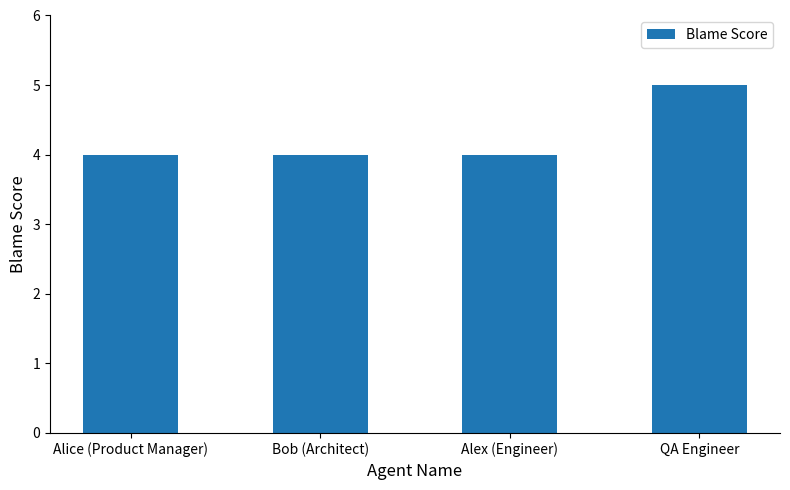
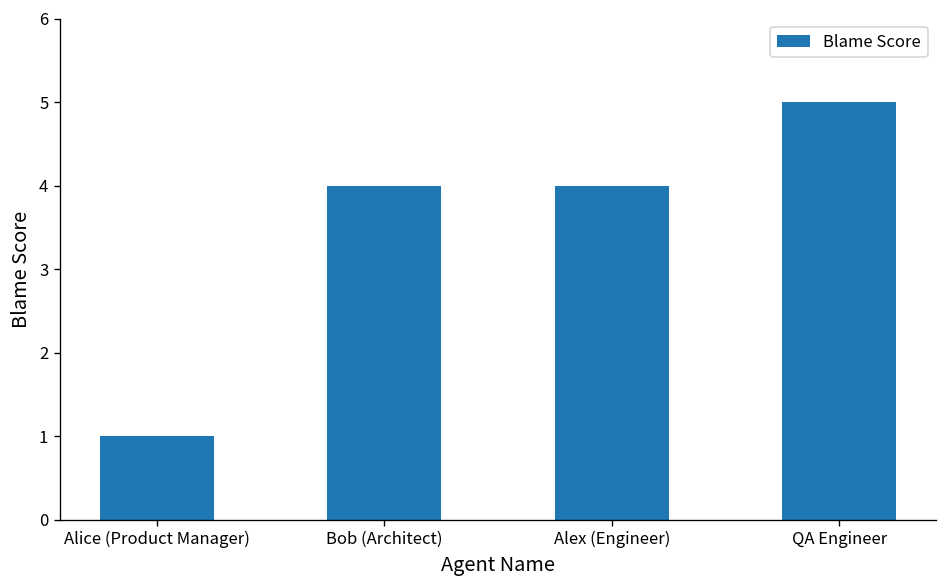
  {
-   "Alice (Product Manager)": 4,
+   "Alice (Product Manager)": 1,
    "Bob (Architect)": 4,
    "Alex (Engineer)": 4,
    "QA Engineer": 5
  }
